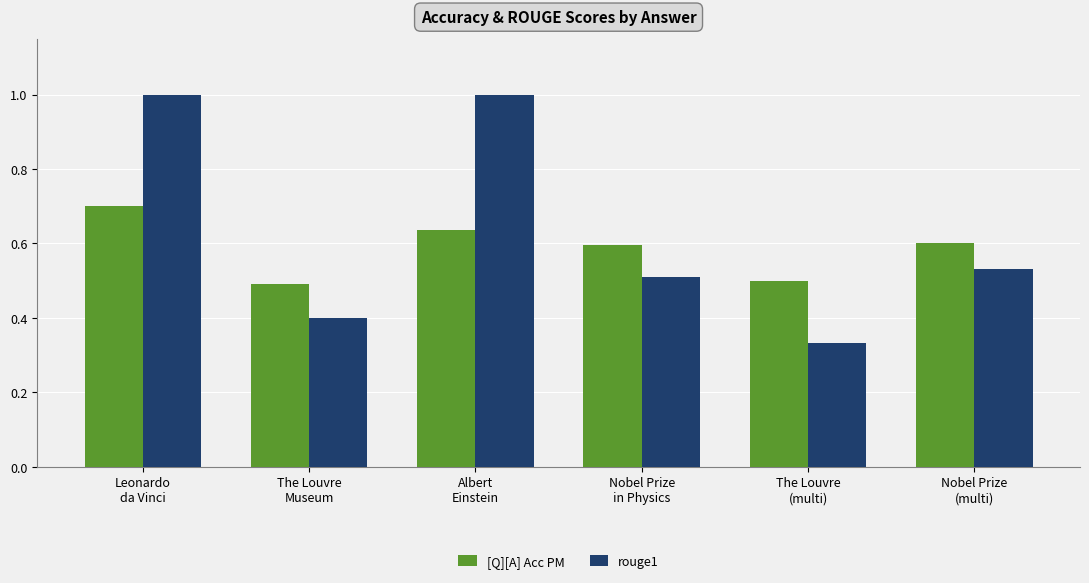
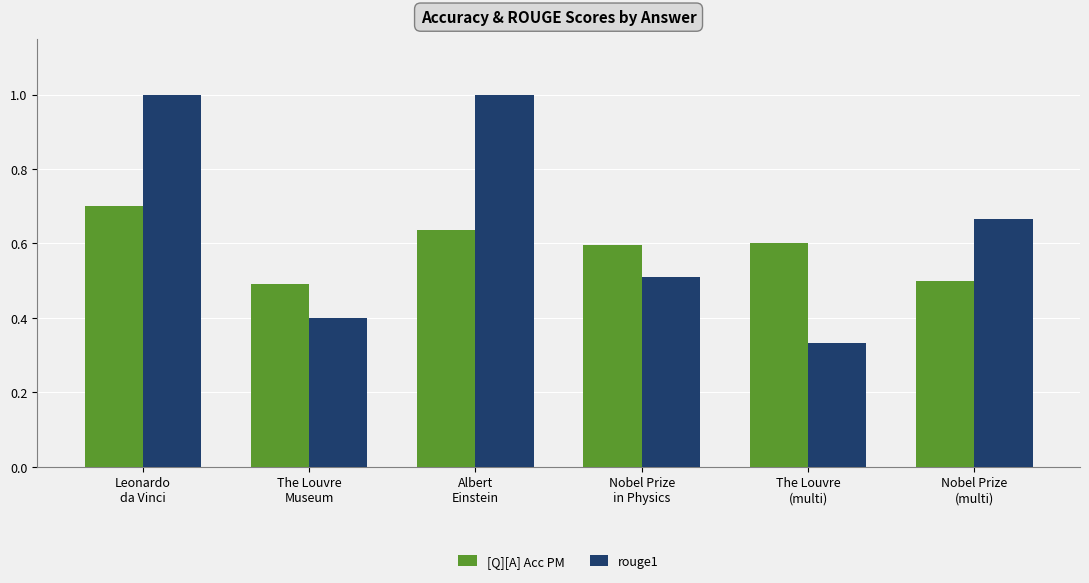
  {
    "[Q][A] Acc PM": {
      "Leonardo da Vinci": 0.7,
      "The Louvre Museum": 0.49,
      "Albert Einstein": 0.64,
      "Nobel Prize in Physics": 0.6,
-     "The Louvre (multi)": 0.5,
-     "Nobel Prize (multi)": 0.6
+     "The Louvre (multi)": 0.6,
+     "Nobel Prize (multi)": 0.5
    },
    "rouge1": {
      "Leonardo da Vinci": 1.00,
      "The Louvre Museum": 0.40,
      "Albert Einstein": 1.00,
      "Nobel Prize in Physics": 0.51,
      "The Louvre (multi)": 0.33,
-     "Nobel Prize (multi)": 0.53
+     "Nobel Prize (multi)": 0.67
    }
  }
